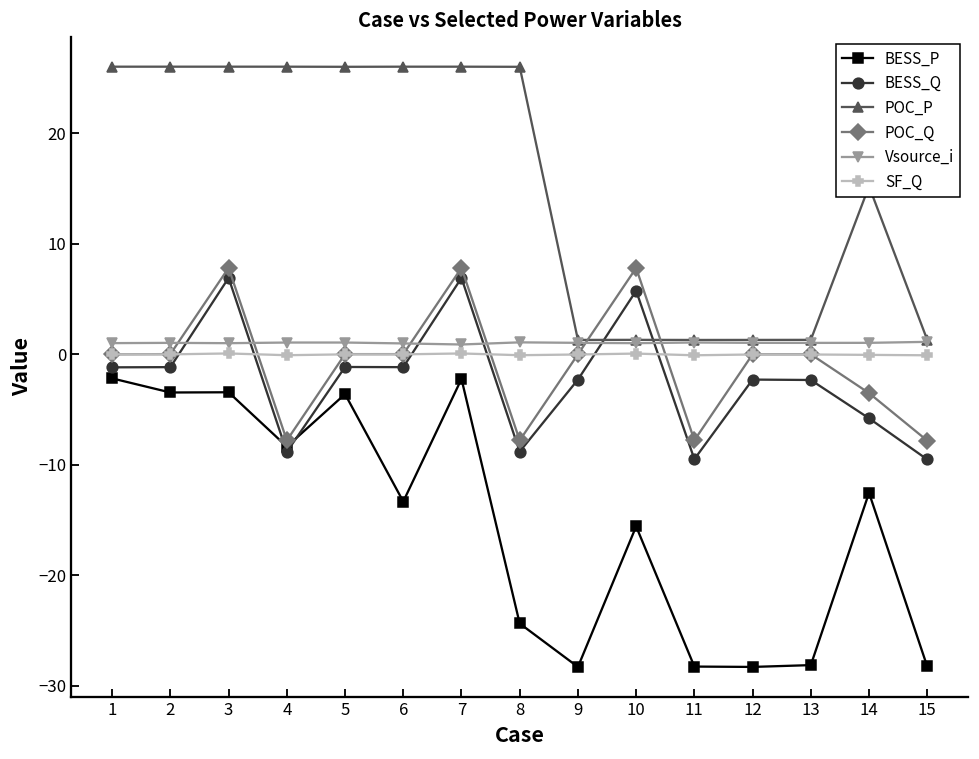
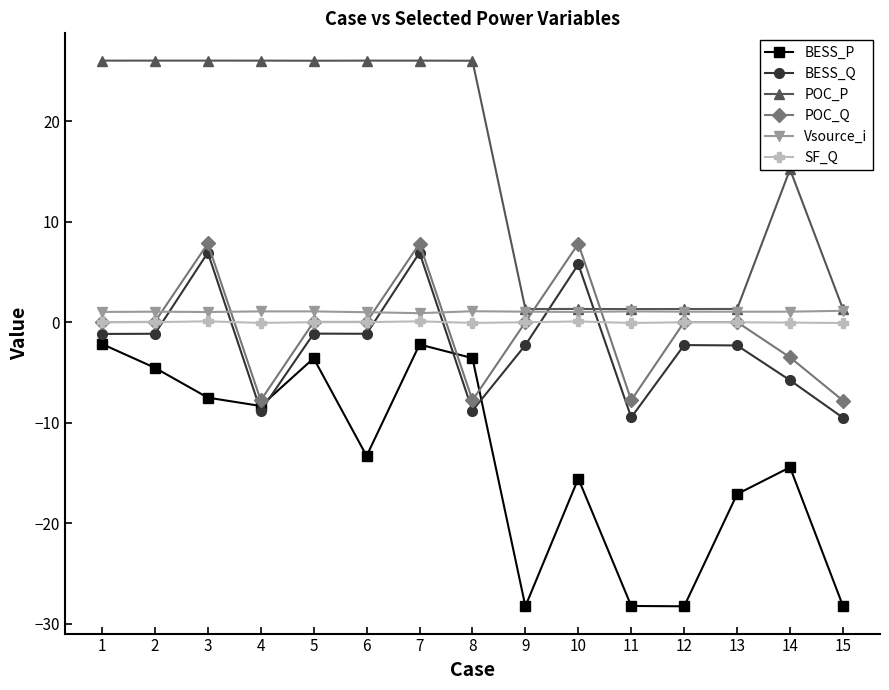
  {
    "BESS_P": {
      "1": -2.2,
-     "2": -3.5,
-     "3": -3.4,
+     "2": -4.6,
+     "3": -7.5,
      "4": -8.4,
      "5": -3.6,
      "6": -13.3,
      "7": -2.2,
-     "8": -24.4,
+     "8": -3.6,
      "9": -28.3,
      "10": -15.6,
      "11": -28.3,
      "12": -28.3,
-     "13": -28.1,
-     "14": -12.5,
+     "13": -17.1,
+     "14": -14.5,
      "15": -28.2
    }
  }
